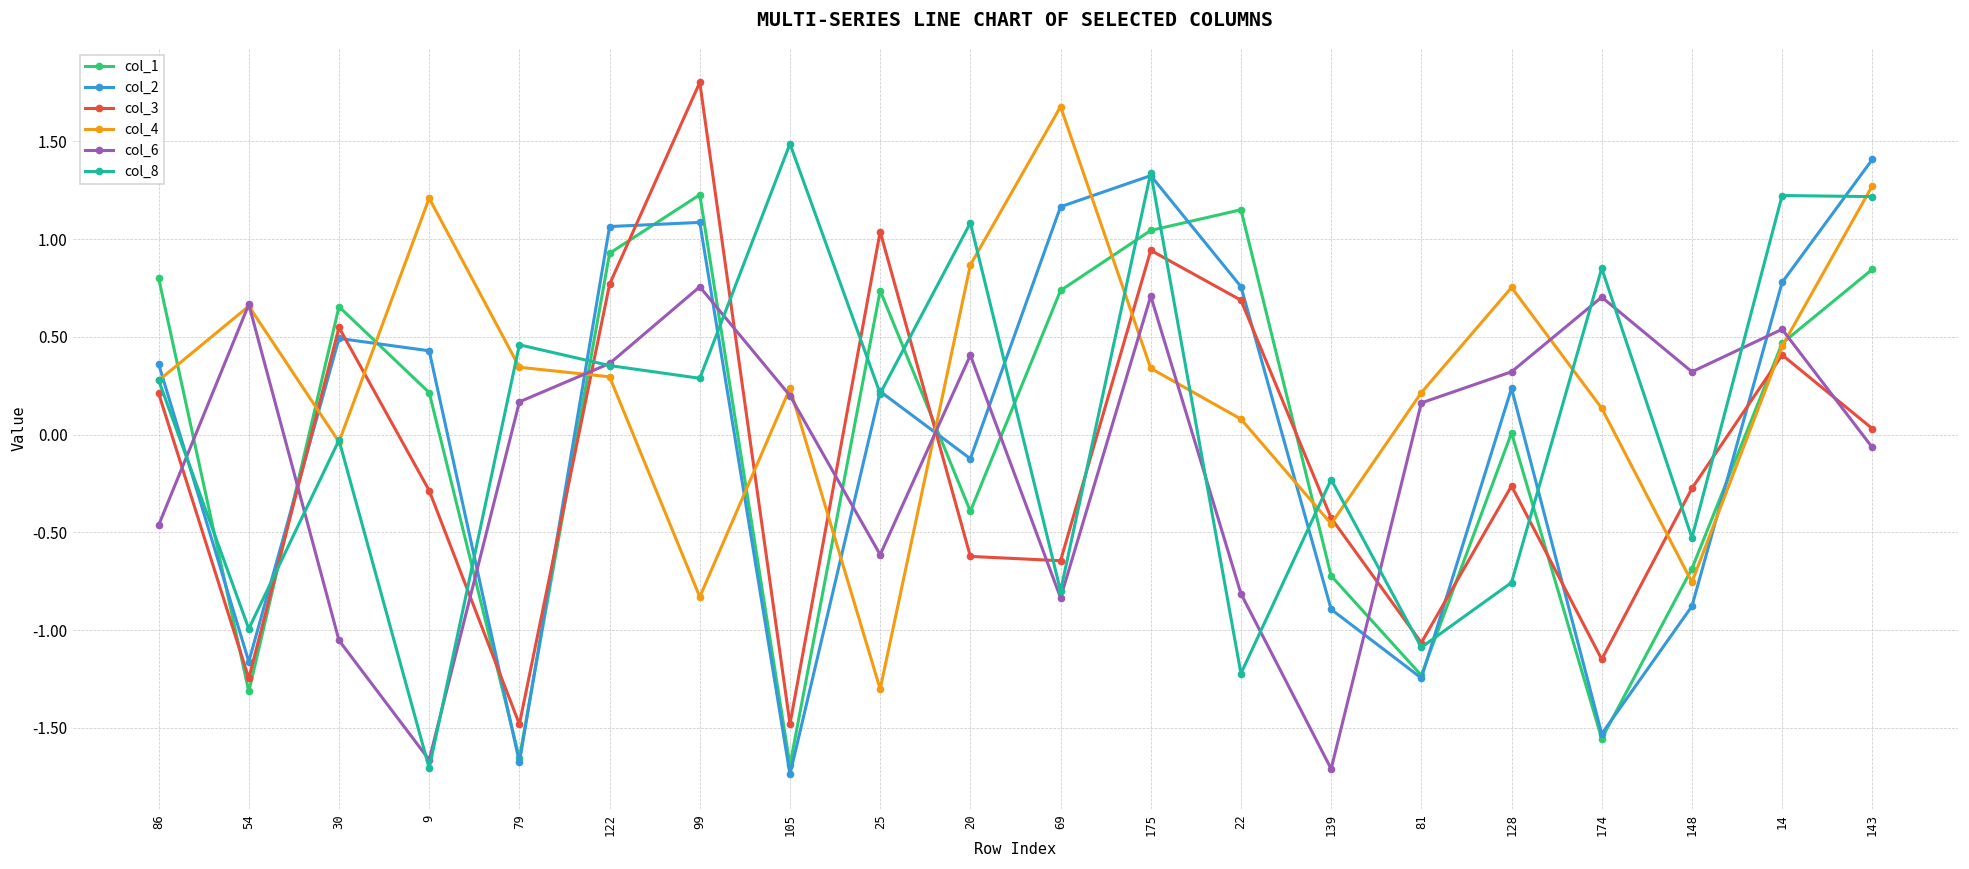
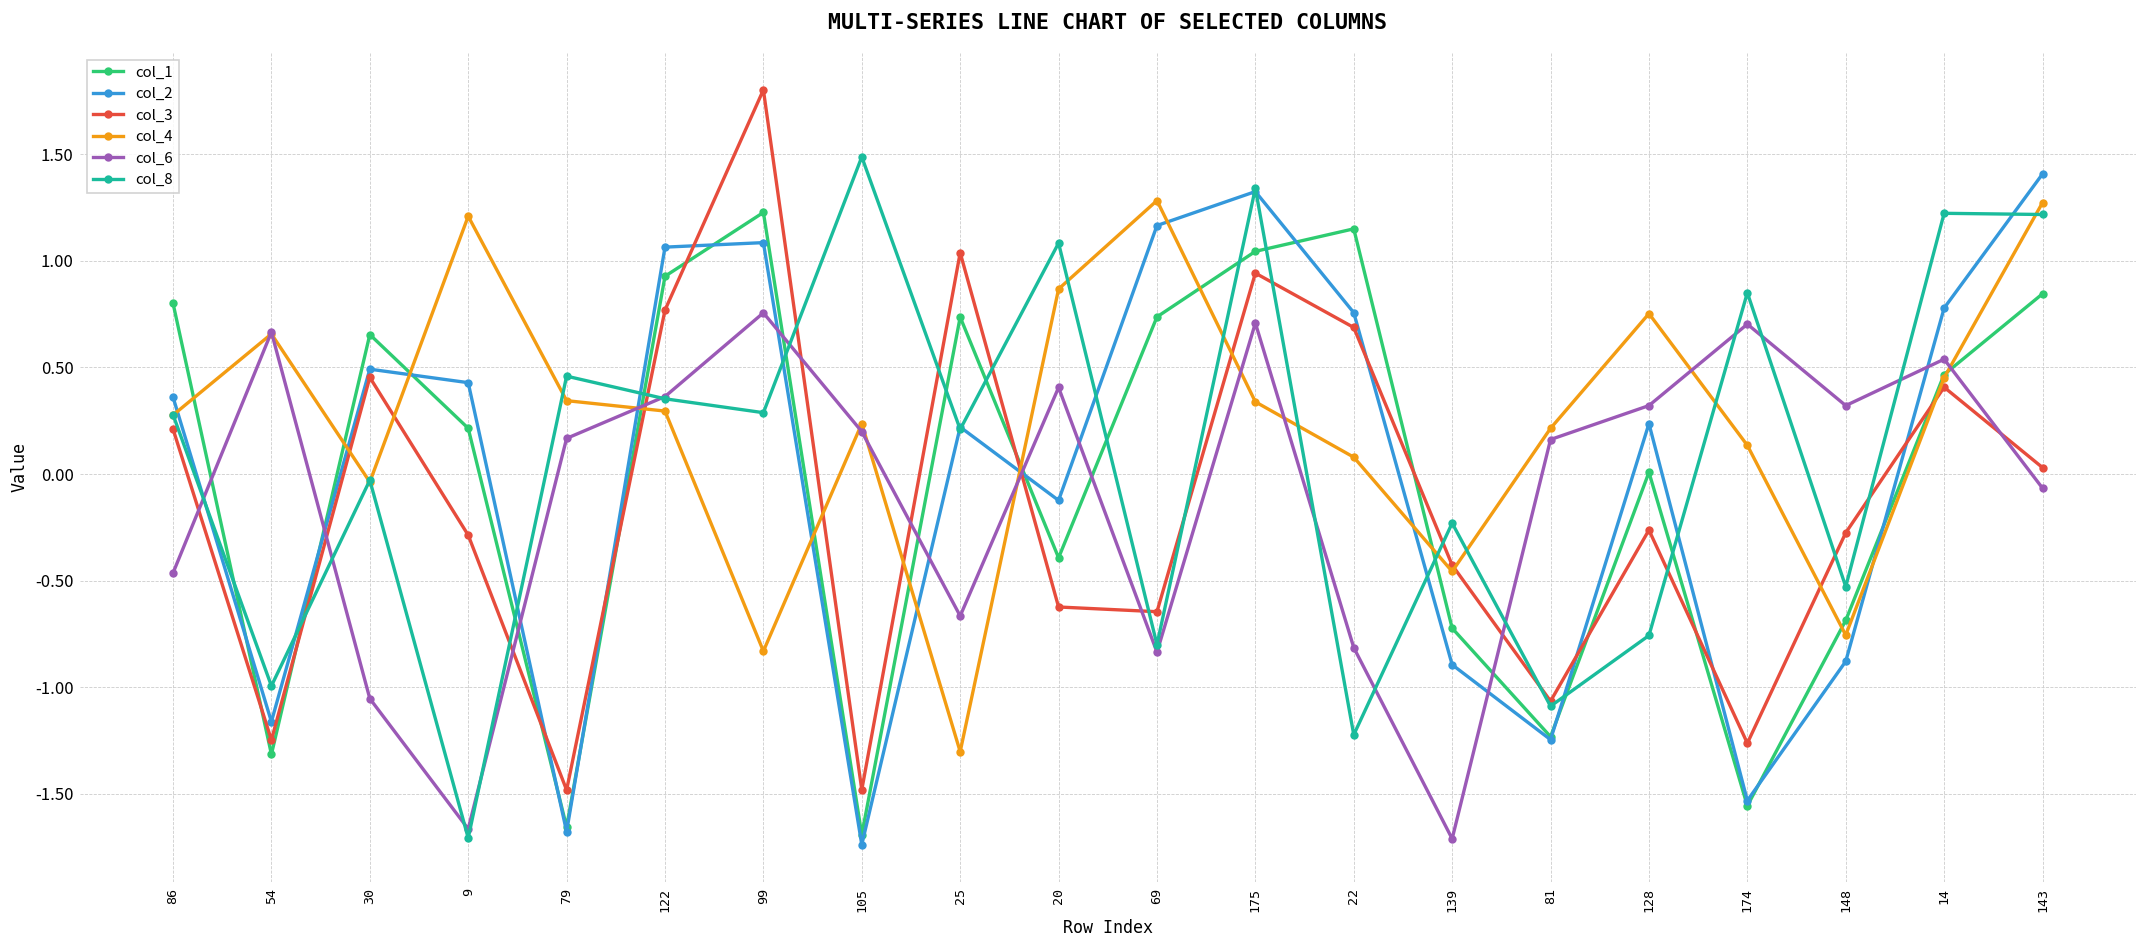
  {
    "col_2": {
      "86": 0.36,
      "54": -1.16,
      "30": 0.49,
      "9": 0.43,
      "79": -1.68,
      "122": 1.06,
      "99": 1.08,
      "105": -1.74,
      "20": -0.12,
      "69": 1.17,
      "175": 1.32,
      "22": 0.76,
      "139": -0.89,
      "128": 0.24,
      "174": -1.53,
      "148": -0.88,
      "14": 0.78,
      "143": 1.41
    },
    "col_3": {
      "86": 0.21,
      "54": -1.25,
-     "30": 0.55,
+     "30": 0.45,
      "9": -0.29,
      "79": -1.48,
      "122": 0.77,
      "99": 1.80,
      "105": -1.48,
      "25": 1.04,
      "20": -0.62,
      "69": -0.65,
      "175": 0.94,
      "22": 0.69,
      "139": -0.43,
      "81": -1.07,
      "128": -0.26,
-     "174": -1.15,
+     "174": -1.26,
      "148": -0.28,
      "14": 0.41,
      "143": 0.03
    },
    "col_4": {
      "9": 1.21,
      "79": 0.34,
      "122": 0.30,
      "99": -0.83,
      "105": 0.24,
      "25": -1.30,
      "20": 0.87,
-     "69": 1.68,
+     "69": 1.28,
      "175": 0.34,
      "22": 0.08,
      "139": -0.46,
      "81": 0.21,
      "128": 0.75,
      "174": 0.13,
      "148": -0.76,
      "14": 0.45,
      "143": 1.27
    },
    "col_6": {
      "86": -0.46,
      "30": -1.05,
      "9": -1.66,
      "79": 0.17,
      "99": 0.76,
      "105": 0.20,
-     "25": -0.61,
+     "25": -0.67,
      "20": 0.41,
      "69": -0.84,
      "175": 0.71,
      "22": -0.81,
      "139": -1.71,
      "81": 0.16,
      "128": 0.32,
      "174": 0.70,
      "148": 0.32,
      "14": 0.54,
      "143": -0.07
    }
  }
